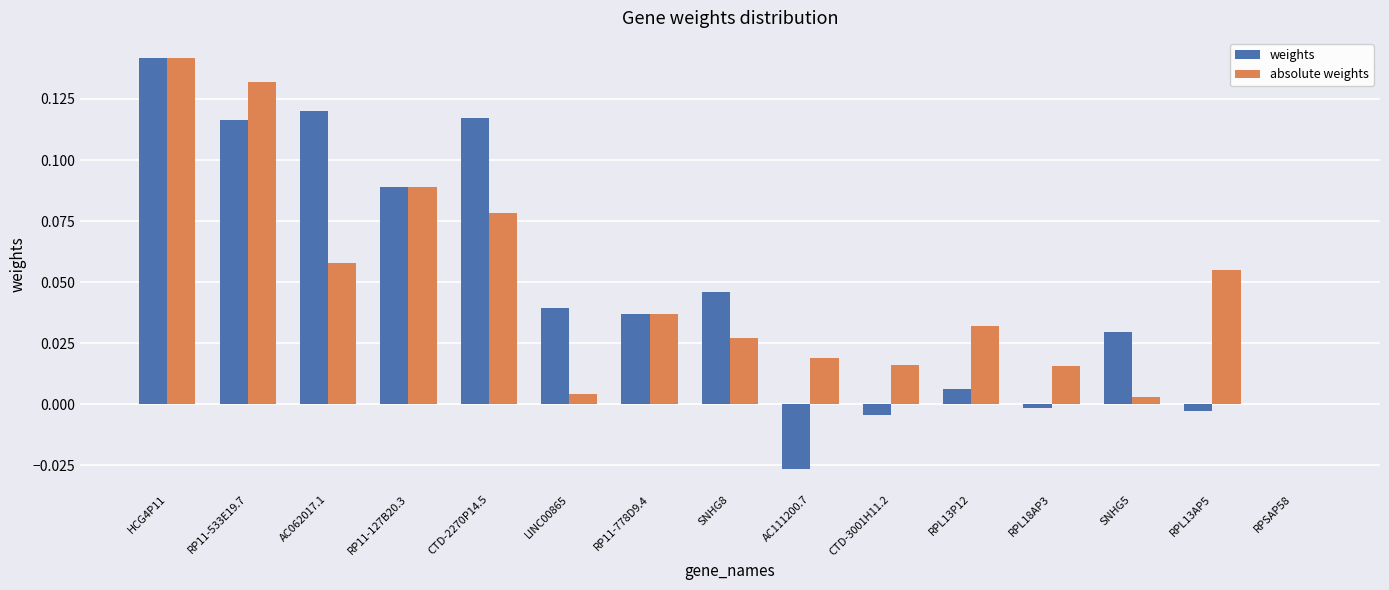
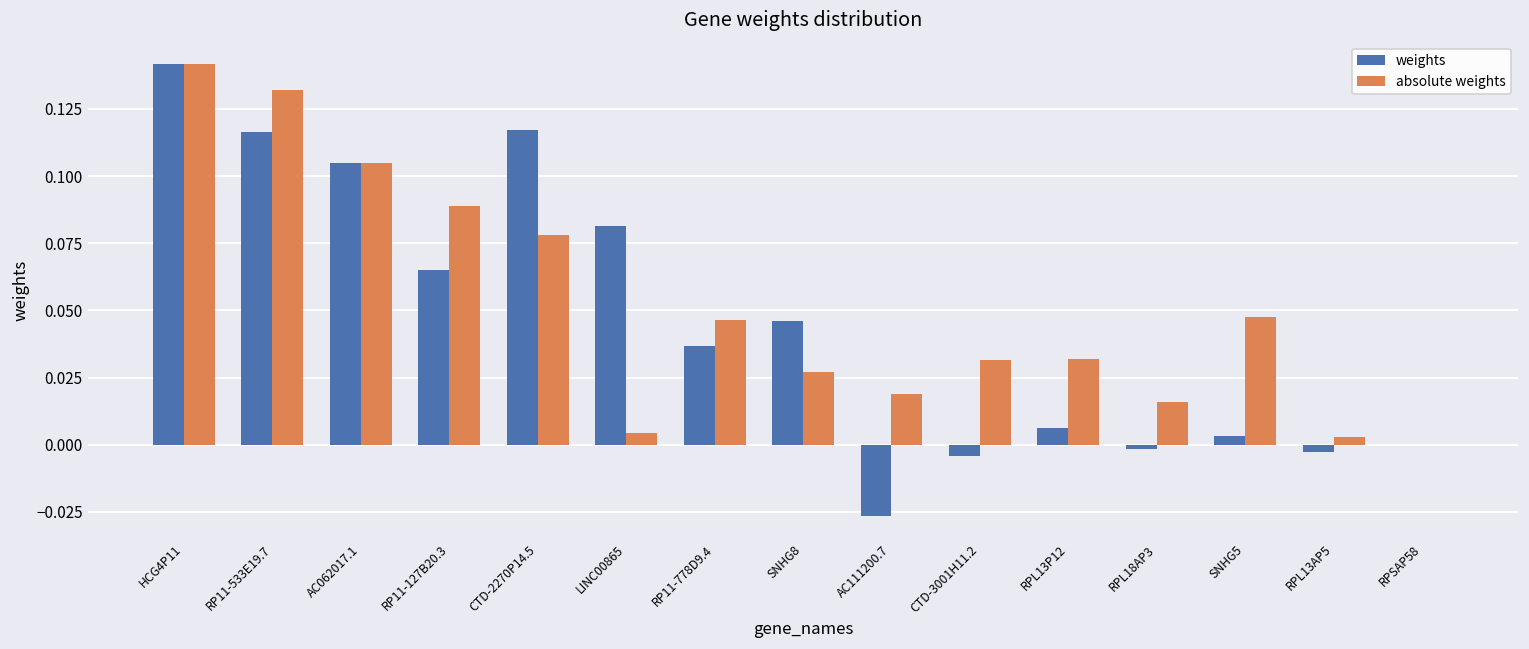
  {
    "weights": {
      "HCG4P11": 0.142,
      "RP11-533E19.7": 0.116,
-     "AC062017.1": 0.120,
-     "RP11-127B20.3": 0.089,
+     "AC062017.1": 0.105,
+     "RP11-127B20.3": 0.065,
      "CTD-2270P14.5": 0.117,
-     "LINC00865": 0.039,
+     "LINC00865": 0.081,
      "RP11-778D9.4": 0.037,
      "SNHG8": 0.046,
      "AC111200.7": -0.026,
      "CTD-3001H11.2": -0.004,
      "RPL13P12": 0.006,
      "RPL18AP3": -0.002,
-     "SNHG5": 0.029,
+     "SNHG5": 0.003,
      "RPL13AP5": -0.003
    },
    "absolute weights": {
      "HCG4P11": 0.142,
      "RP11-533E19.7": 0.132,
-     "AC062017.1": 0.058,
+     "AC062017.1": 0.105,
      "RP11-127B20.3": 0.089,
      "CTD-2270P14.5": 0.078,
      "LINC00865": 0.004,
-     "RP11-778D9.4": 0.037,
+     "RP11-778D9.4": 0.047,
      "SNHG8": 0.027,
      "AC111200.7": 0.019,
-     "CTD-3001H11.2": 0.016,
+     "CTD-3001H11.2": 0.031,
      "RPL13P12": 0.032,
      "RPL18AP3": 0.016,
-     "SNHG5": 0.003,
-     "RPL13AP5": 0.055
+     "SNHG5": 0.048,
+     "RPL13AP5": 0.003
    }
  }
